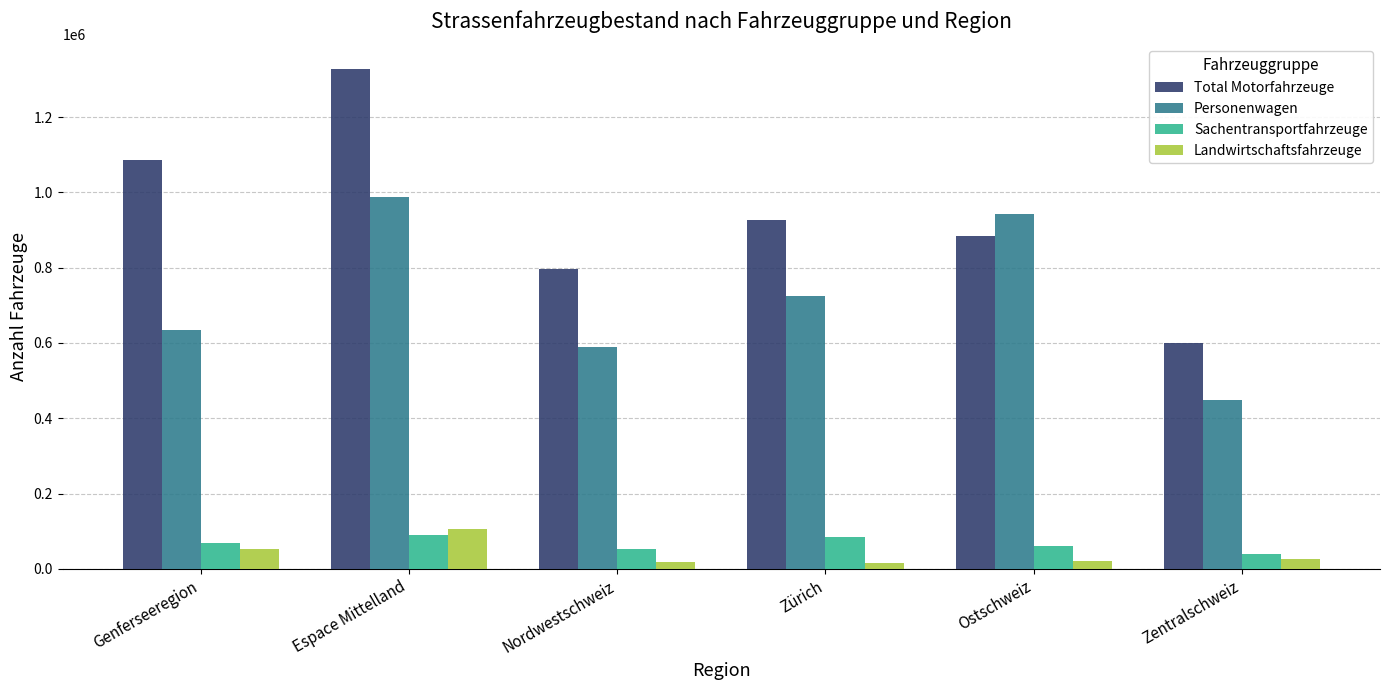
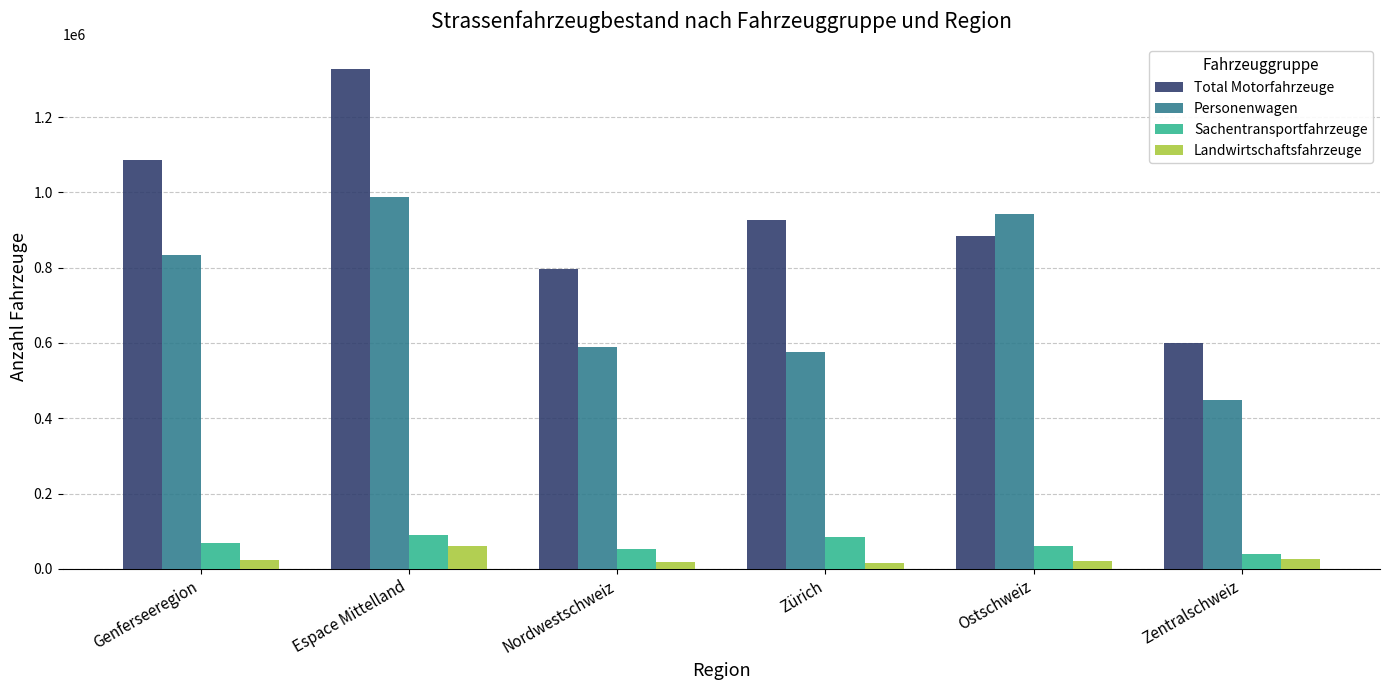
  {
    "Total Motorfahrzeuge": {
      "Genferseeregion": 1090000,
      "Espace Mittelland": 1330000,
      "Nordwestschweiz": 800000,
      "Zürich": 930000,
      "Ostschweiz": 880000,
      "Zentralschweiz": 600000
    },
    "Personenwagen": {
-     "Genferseeregion": 630000,
+     "Genferseeregion": 830000,
      "Espace Mittelland": 990000,
      "Nordwestschweiz": 590000,
-     "Zürich": 720000,
+     "Zürich": 580000,
      "Ostschweiz": 940000,
      "Zentralschweiz": 450000
    },
    "Sachentransportfahrzeuge": {
      "Genferseeregion": 70000,
      "Espace Mittelland": 90000,
      "Nordwestschweiz": 50000,
      "Zürich": 80000,
      "Ostschweiz": 60000,
      "Zentralschweiz": 40000
    },
    "Landwirtschaftsfahrzeuge": {
-     "Genferseeregion": 50000,
-     "Espace Mittelland": 110000,
+     "Genferseeregion": 20000,
+     "Espace Mittelland": 60000,
      "Nordwestschweiz": 20000,
      "Zürich": 20000,
      "Ostschweiz": 20000,
      "Zentralschweiz": 30000
    }
  }
